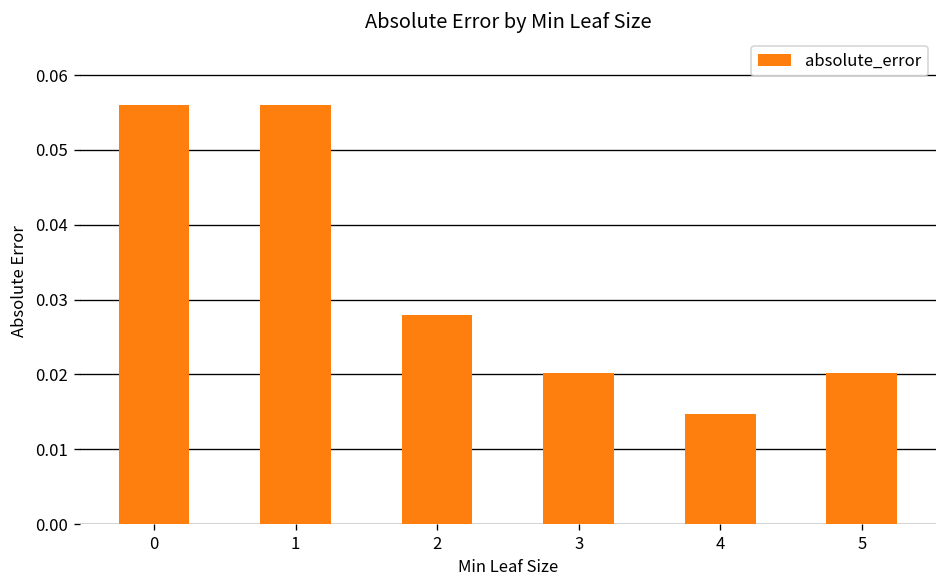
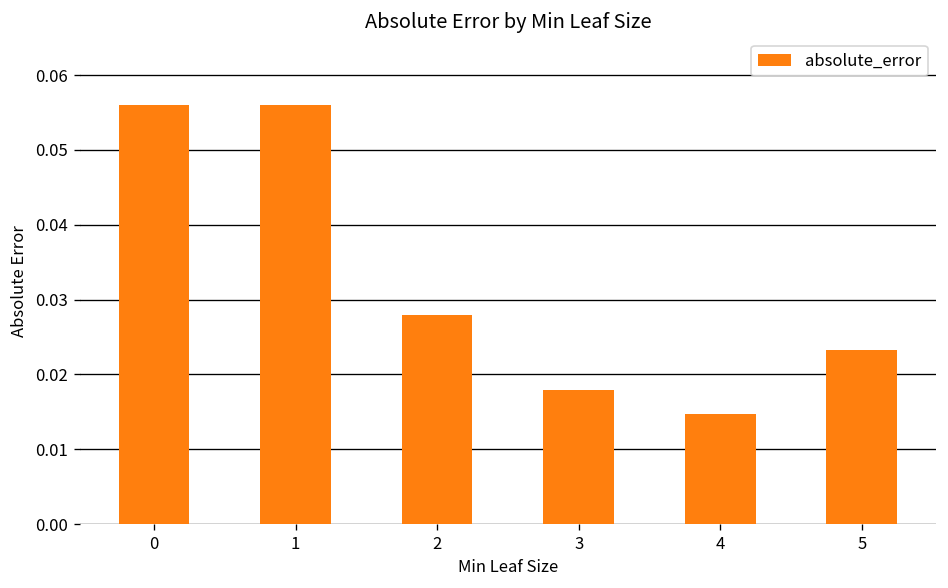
  {
    "0": 0.056,
    "1": 0.056,
    "2": 0.028,
-   "3": 0.020,
+   "3": 0.018,
    "4": 0.015,
-   "5": 0.020
+   "5": 0.023
  }
